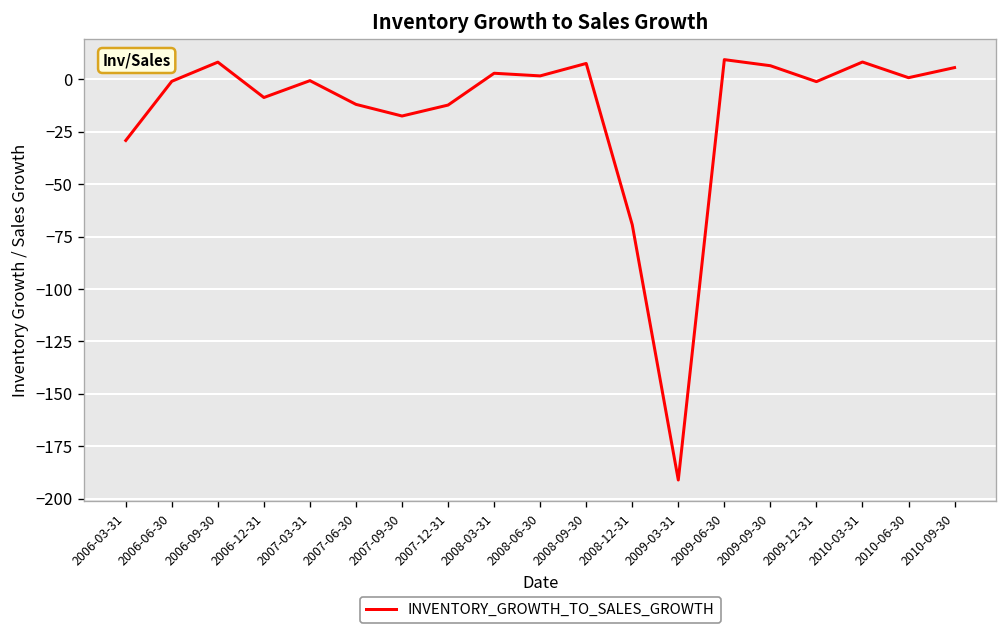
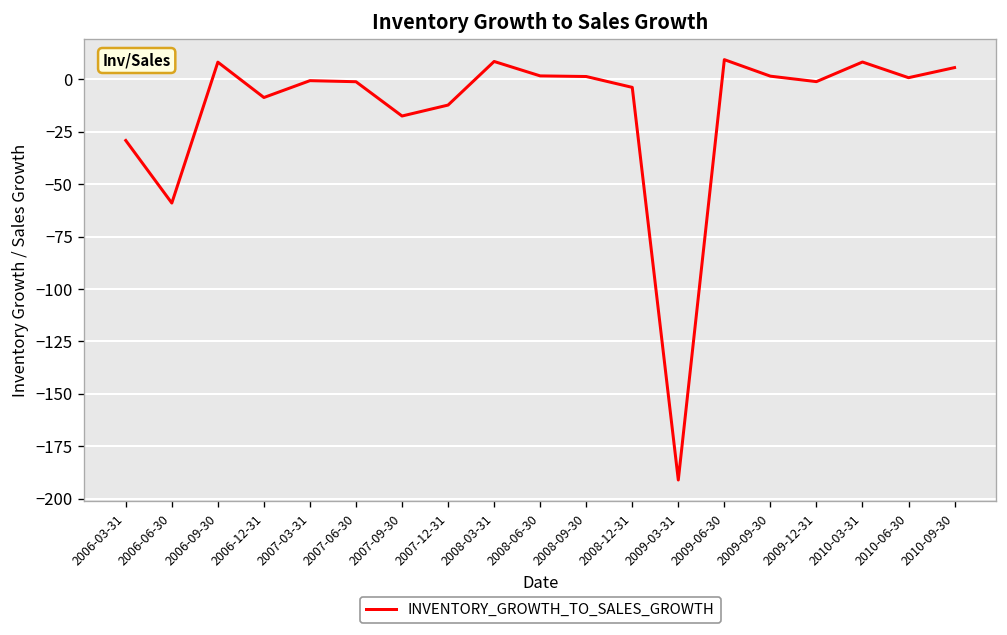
  {
    "2006-03-31": -29,
-   "2006-06-30": -1,
+   "2006-06-30": -59,
    "2006-09-30": 8,
    "2006-12-31": -9,
    "2007-03-31": -1,
-   "2007-06-30": -12,
+   "2007-06-30": -1,
    "2007-09-30": -18,
    "2007-12-31": -12,
-   "2008-03-31": 3,
+   "2008-03-31": 8,
    "2008-06-30": 2,
-   "2008-09-30": 8,
-   "2008-12-31": -69,
+   "2008-09-30": 1,
+   "2008-12-31": -4,
    "2009-03-31": -191,
    "2009-06-30": 9,
-   "2009-09-30": 6,
+   "2009-09-30": 1,
    "2009-12-31": -1,
    "2010-03-31": 8,
    "2010-06-30": 1,
    "2010-09-30": 6
  }
